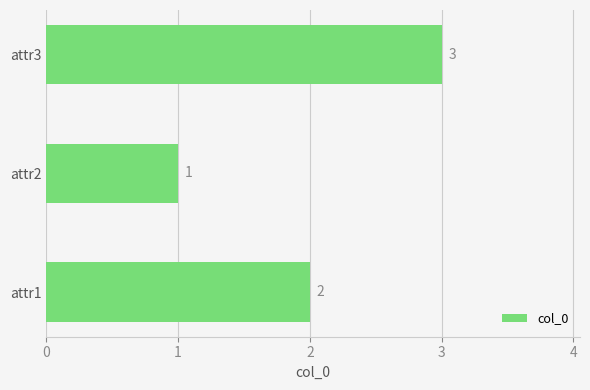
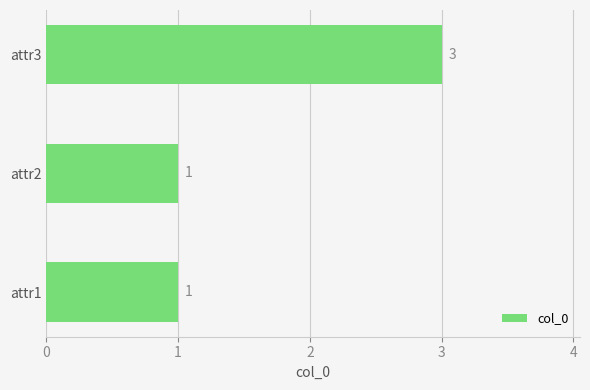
  {
    "attr3": 3,
    "attr2": 1,
-   "attr1": 2
+   "attr1": 1
  }
